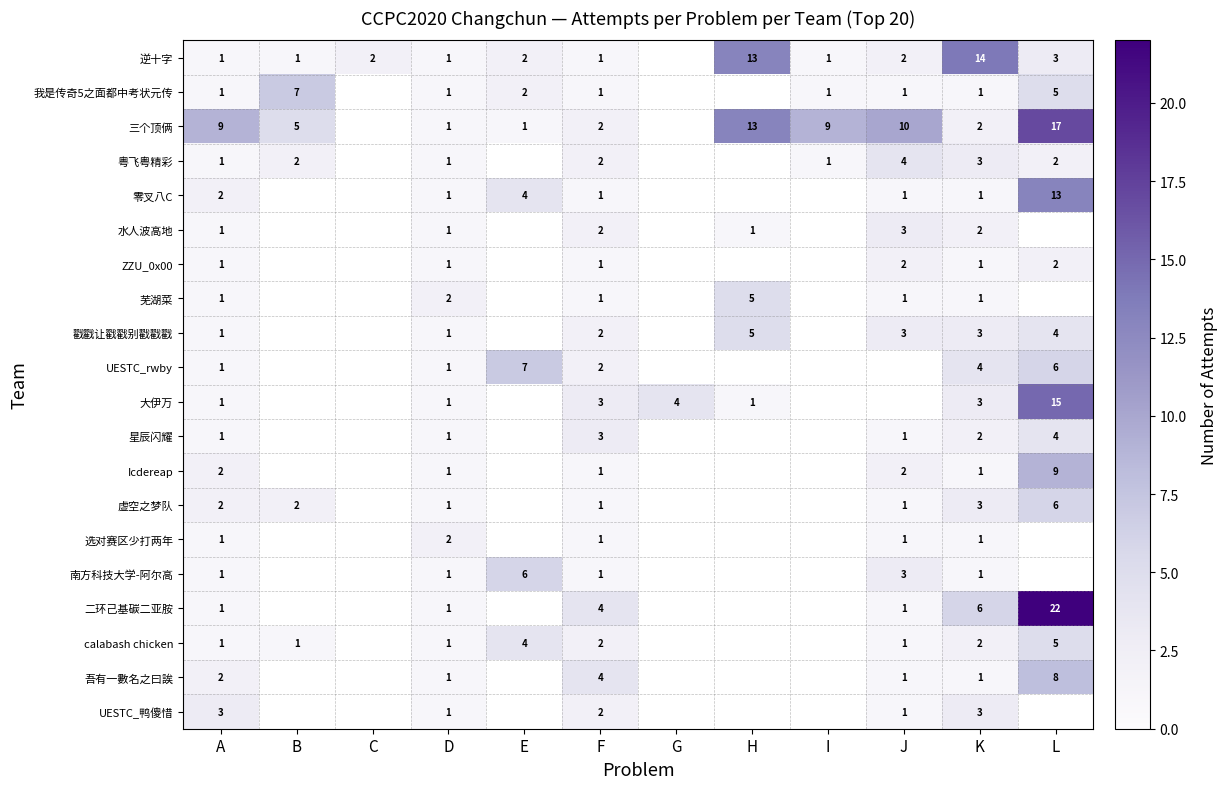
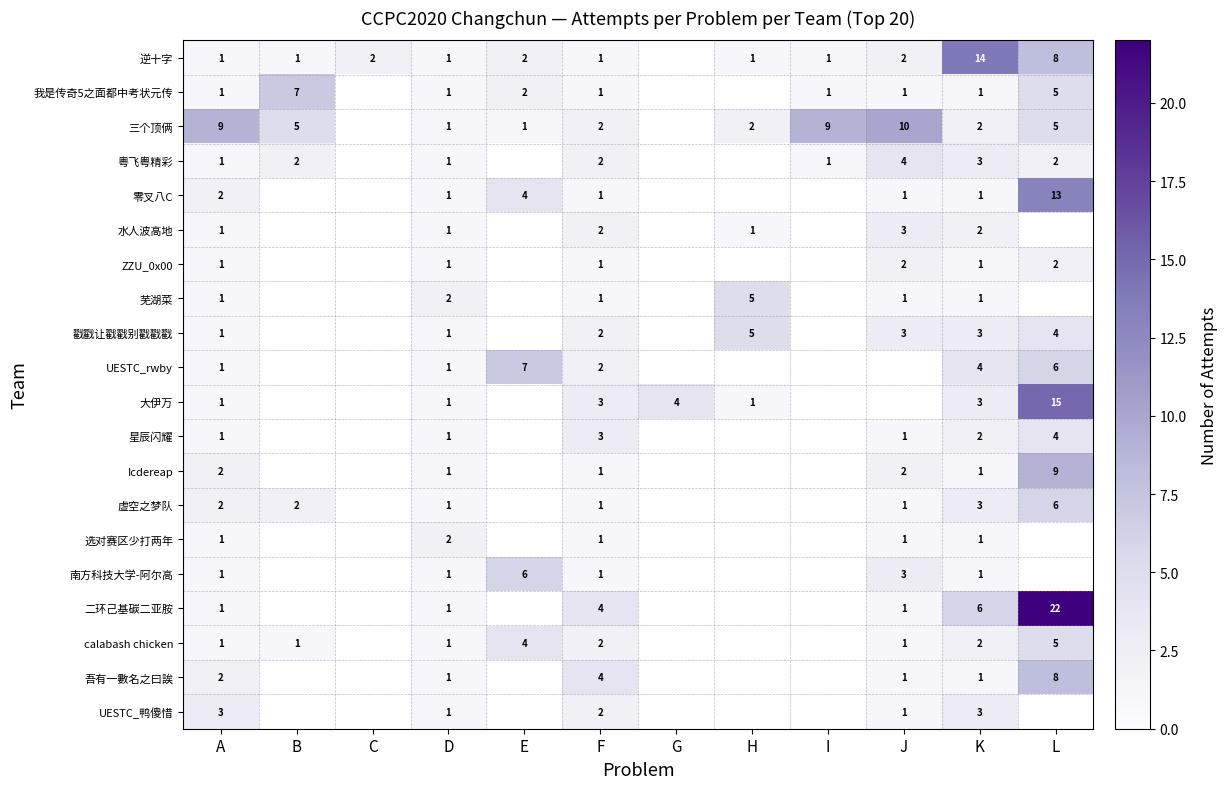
  {
    "逆十字": {
      "A": 1,
      "B": 1,
      "C": 2,
      "D": 1,
      "E": 2,
      "F": 1,
-     "H": 13,
+     "H": 1,
      "I": 1,
      "J": 2,
      "K": 14,
-     "L": 3
+     "L": 8
    },
    "我是传奇5之面都中考状元传": {
      "A": 1,
      "B": 7,
      "D": 1,
      "E": 2,
      "F": 1,
      "I": 1,
      "J": 1,
      "K": 1,
      "L": 5
    },
    "三个顶俩": {
      "A": 9,
      "B": 5,
      "D": 1,
      "E": 1,
      "F": 2,
-     "H": 13,
+     "H": 2,
      "I": 9,
      "J": 10,
      "K": 2,
-     "L": 17
+     "L": 5
    },
    "粤飞粤精彩": {
      "A": 1,
      "B": 2,
      "D": 1,
      "F": 2,
      "I": 1,
      "J": 4,
      "K": 3,
      "L": 2
    },
    "零叉八C": {
      "A": 2,
      "D": 1,
      "E": 4,
      "F": 1,
      "J": 1,
      "K": 1,
      "L": 13
    },
    "水人波高地": {
      "A": 1,
      "D": 1,
      "F": 2,
      "H": 1,
      "J": 3,
      "K": 2
    },
    "ZZU_0x00": {
      "A": 1,
      "D": 1,
      "F": 1,
      "J": 2,
      "K": 1,
      "L": 2
    },
    "芜湖菜": {
      "A": 1,
      "D": 2,
      "F": 1,
      "H": 5,
      "J": 1,
      "K": 1
    },
    "戳戳让戳戳别戳戳戳": {
      "A": 1,
      "D": 1,
      "F": 2,
      "H": 5,
      "J": 3,
      "K": 3,
      "L": 4
    },
    "UESTC_rwby": {
      "A": 1,
      "D": 1,
      "E": 7,
      "F": 2,
      "K": 4,
      "L": 6
    },
    "大伊万": {
      "A": 1,
      "D": 1,
      "F": 3,
      "G": 4,
      "H": 1,
      "K": 3,
      "L": 15
    },
    "星辰闪耀": {
      "A": 1,
      "D": 1,
      "F": 3,
      "J": 1,
      "K": 2,
      "L": 4
    },
    "Icdereap": {
      "A": 2,
      "D": 1,
      "F": 1,
      "J": 2,
      "K": 1,
      "L": 9
    },
    "虚空之梦队": {
      "A": 2,
      "B": 2,
      "D": 1,
      "F": 1,
      "J": 1,
      "K": 3,
      "L": 6
    },
    "选对赛区少打两年": {
      "A": 1,
      "D": 2,
      "F": 1,
      "J": 1,
      "K": 1
    },
    "南方科技大学-阿尔高": {
      "A": 1,
      "D": 1,
      "E": 6,
      "F": 1,
      "J": 3,
      "K": 1
    },
    "二环己基碳二亚胺": {
      "A": 1,
      "D": 1,
      "F": 4,
      "J": 1,
      "K": 6,
      "L": 22
    },
    "calabash chicken": {
      "A": 1,
      "B": 1,
      "D": 1,
      "E": 4,
      "F": 2,
      "J": 1,
      "K": 2,
      "L": 5
    },
    "吾有一數名之曰誒": {
      "A": 2,
      "D": 1,
      "F": 4,
      "J": 1,
      "K": 1,
      "L": 8
    },
    "UESTC_鸭傻惜": {
      "A": 3,
      "D": 1,
      "F": 2,
      "J": 1,
      "K": 3
    }
  }
